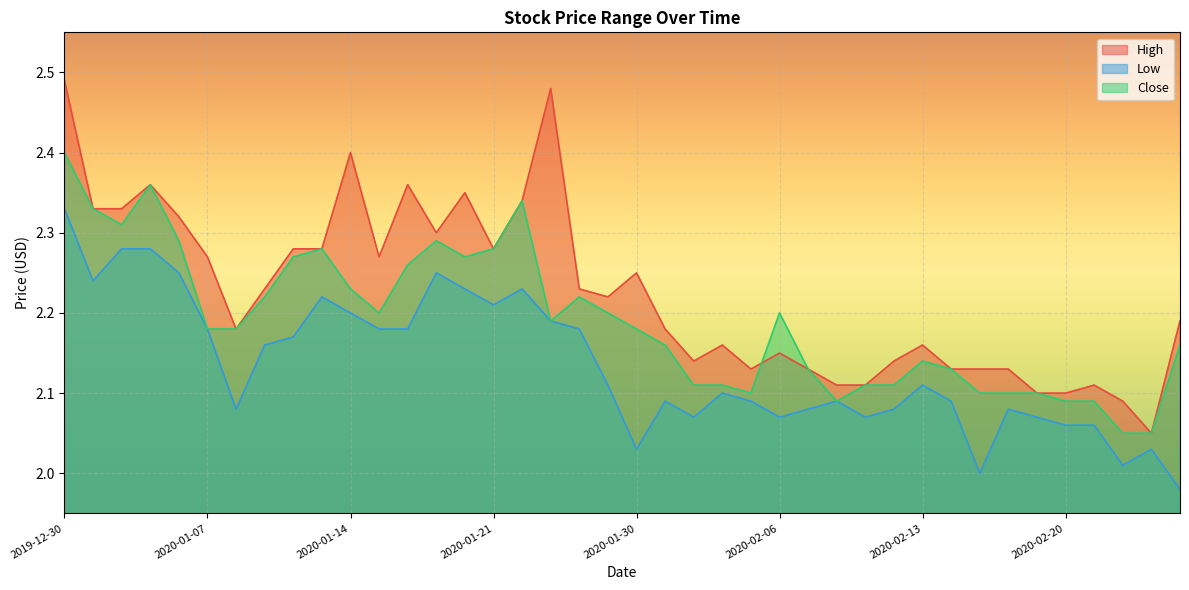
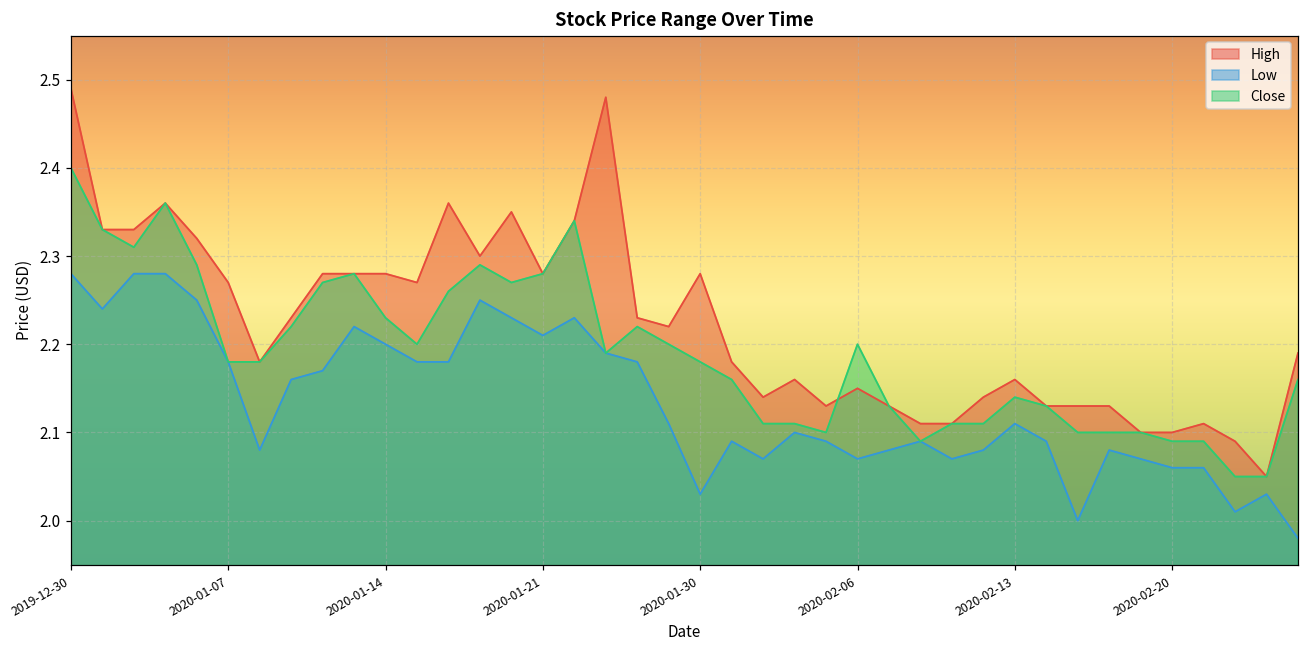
  {
    "High": {
      "2019-12-30": 2.49,
      "2020-01-07": 2.27,
-     "2020-01-14": 2.40,
-     "2020-01-30": 2.25,
+     "2020-01-14": 2.28,
+     "2020-01-30": 2.28,
      "2020-02-06": 2.15,
      "2020-02-13": 2.16,
      "2020-02-20": 2.10
    },
    "Low": {
-     "2019-12-30": 2.33,
+     "2019-12-30": 2.28,
      "2020-01-14": 2.20,
      "2020-01-21": 2.21,
      "2020-01-30": 2.03,
      "2020-02-06": 2.07,
      "2020-02-13": 2.11,
      "2020-02-20": 2.06
    },
    "Close": {
      "2019-12-30": 2.40,
      "2020-01-14": 2.23,
      "2020-01-30": 2.18,
      "2020-02-06": 2.20,
      "2020-02-13": 2.14,
      "2020-02-20": 2.09
    }
  }
